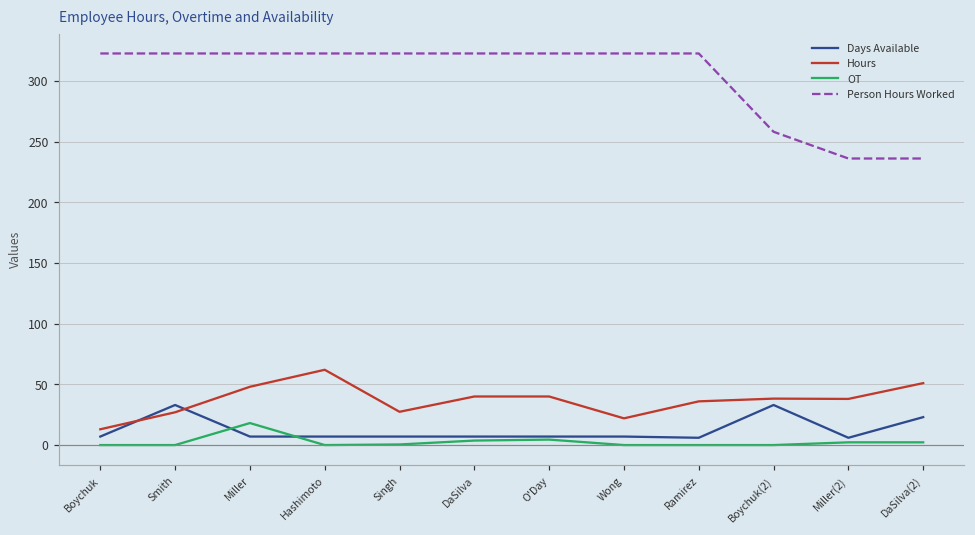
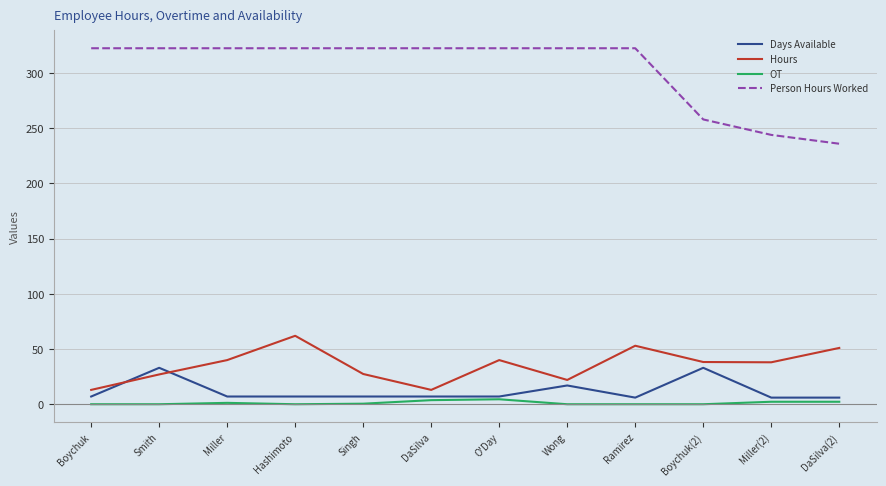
  {
    "Days Available": {
      "Boychuk": 7,
      "Smith": 33,
      "Miller": 7,
      "Hashimoto": 7,
      "Singh": 7,
      "DaSilva": 7,
      "O'Day": 7,
-     "Wong": 7,
+     "Wong": 17,
      "Ramirez": 6,
      "Boychuk(2)": 33,
      "Miller(2)": 6,
-     "DaSilva(2)": 23
+     "DaSilva(2)": 6
    },
    "Hours": {
      "Boychuk": 13,
      "Smith": 27,
-     "Miller": 48,
+     "Miller": 40,
      "Hashimoto": 62,
      "Singh": 27,
-     "DaSilva": 40,
+     "DaSilva": 13,
      "O'Day": 40,
      "Wong": 22,
-     "Ramirez": 36,
+     "Ramirez": 53,
      "Boychuk(2)": 38,
      "Miller(2)": 38,
      "DaSilva(2)": 51
    },
    "OT": {
      "Boychuk": 0,
      "Smith": 0,
-     "Miller": 18,
+     "Miller": 1,
      "Hashimoto": 0,
      "Singh": 1,
      "DaSilva": 4,
      "O'Day": 5,
      "Wong": 0,
      "Ramirez": 0,
      "Boychuk(2)": 0,
      "Miller(2)": 2,
      "DaSilva(2)": 2
    },
    "Person Hours Worked": {
      "Boychuk": 323,
      "Smith": 323,
      "Miller": 323,
      "Hashimoto": 323,
      "Singh": 323,
      "DaSilva": 323,
      "O'Day": 323,
      "Wong": 323,
      "Ramirez": 323,
      "Boychuk(2)": 258,
-     "Miller(2)": 236,
+     "Miller(2)": 244,
      "DaSilva(2)": 236
    }
  }
